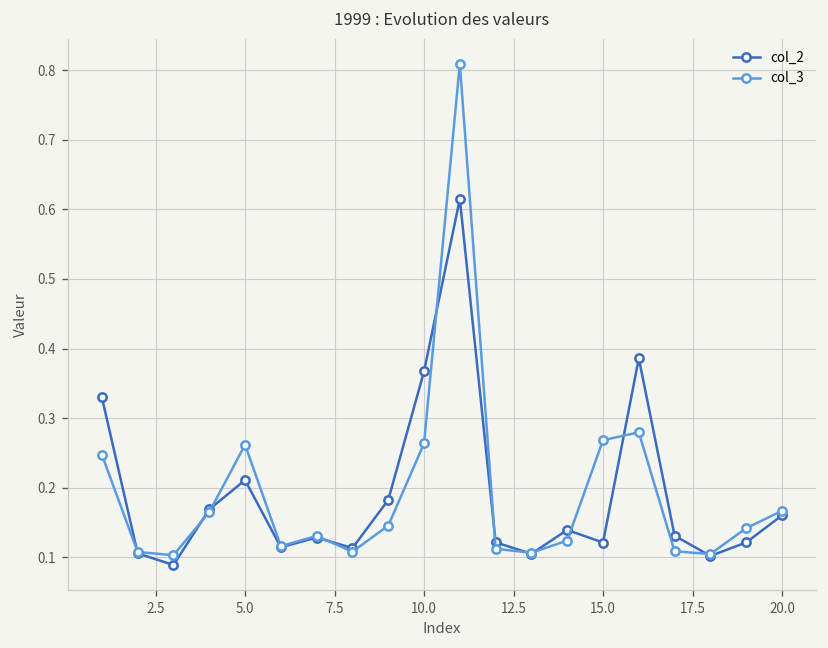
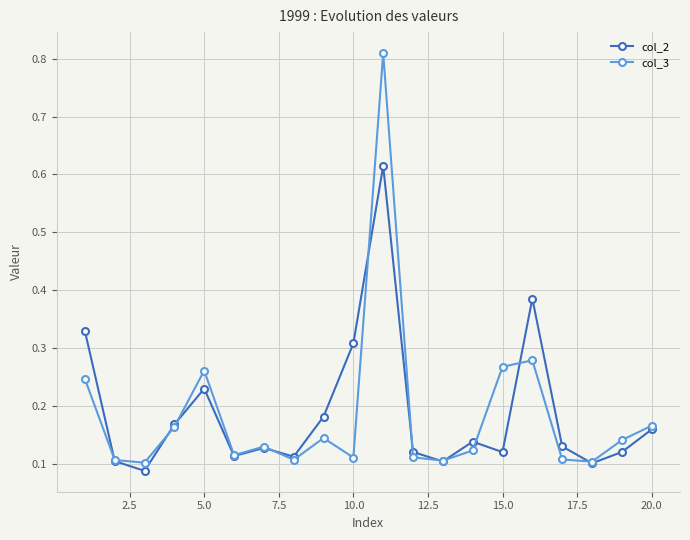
  {
    "col_2": {
-     "5.0": 0.21,
-     "10.0": 0.37,
+     "5.0": 0.23,
+     "10.0": 0.31,
      "15.0": 0.12,
      "20.0": 0.16
    },
    "col_3": {
      "5.0": 0.26,
-     "10.0": 0.26,
+     "10.0": 0.11,
      "15.0": 0.27,
      "20.0": 0.17
    }
  }
